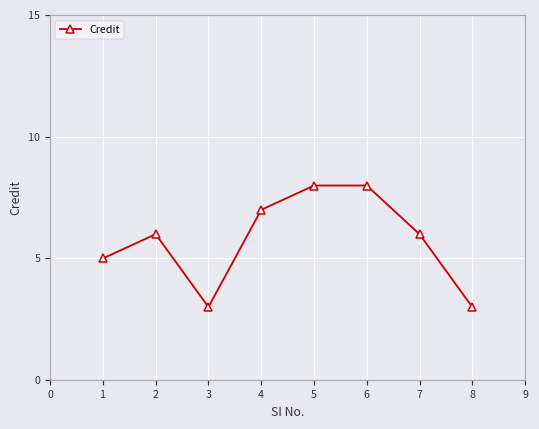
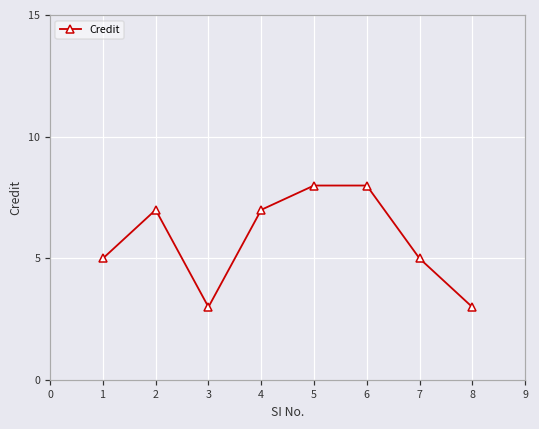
  {
    "1": 5,
-   "2": 6,
+   "2": 7,
    "3": 3,
    "4": 7,
    "5": 8,
    "6": 8,
-   "7": 6,
+   "7": 5,
    "8": 3
  }
